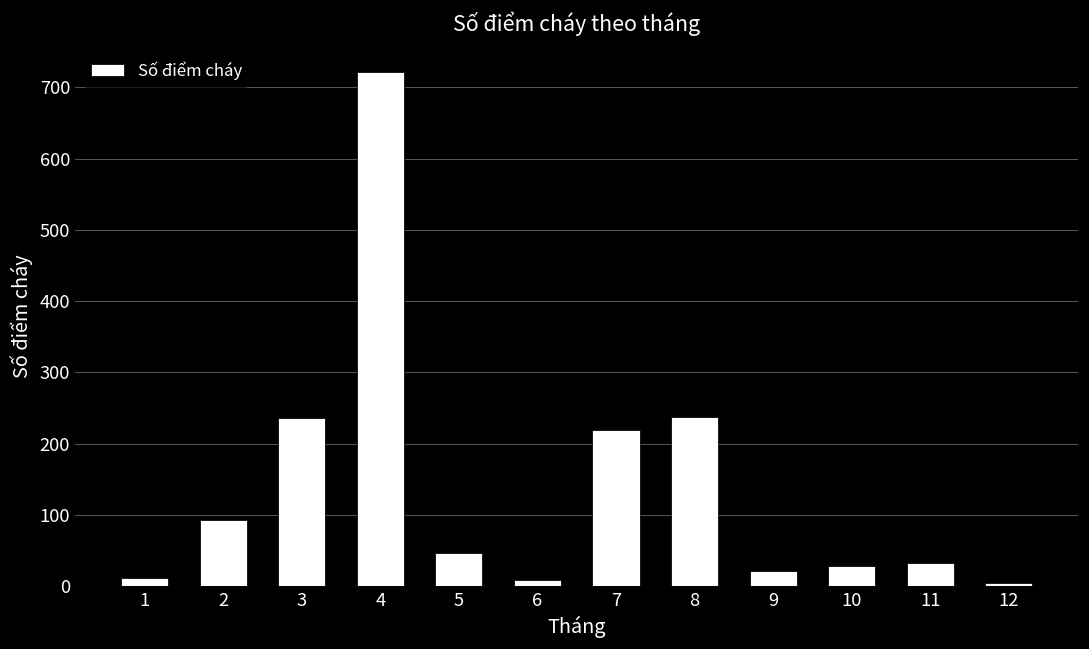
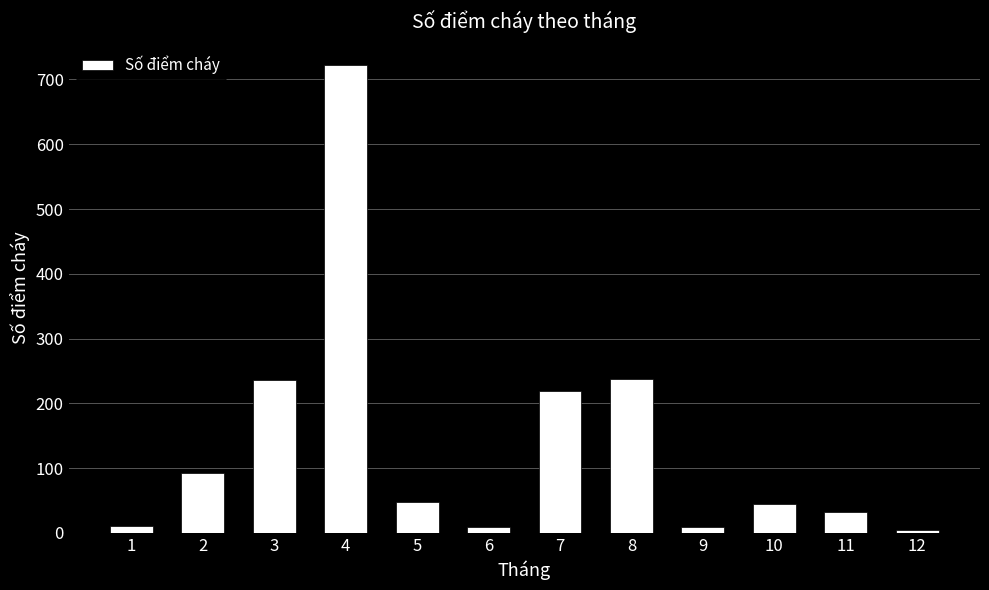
  {
    "1": 10,
    "2": 90,
    "3": 240,
    "4": 720,
    "5": 50,
    "6": 10,
    "7": 220,
    "8": 240,
-   "9": 20,
-   "10": 30,
+   "9": 10,
+   "10": 50,
    "11": 30,
    "12": 10
  }
